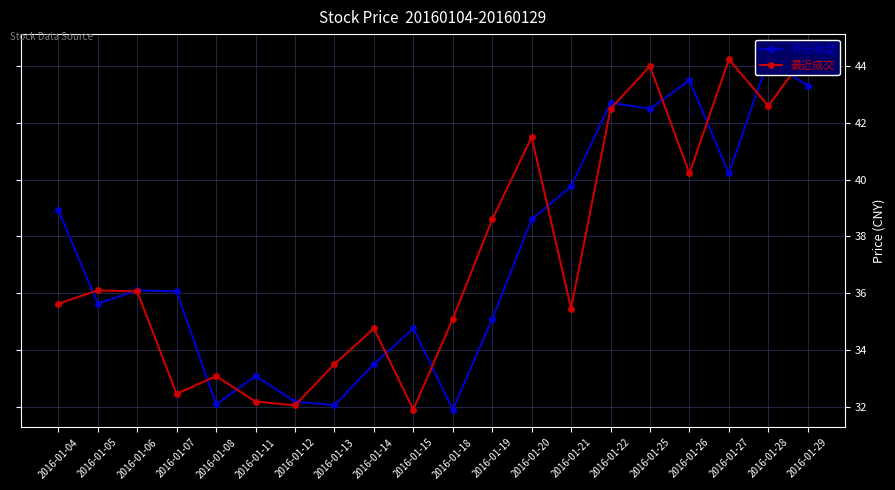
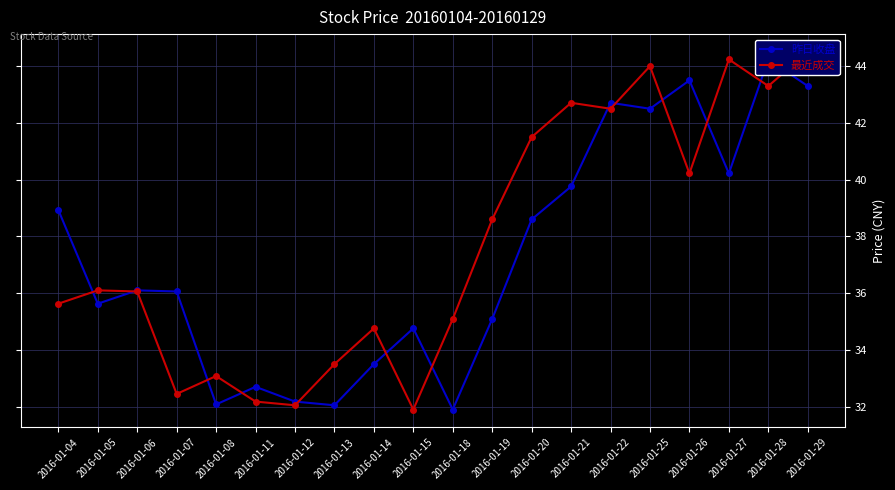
  {
    "昨日收盘": {
      "2016-01-04": 38.9,
      "2016-01-05": 35.6,
      "2016-01-07": 36.1,
      "2016-01-08": 32.1,
-     "2016-01-11": 33.1,
+     "2016-01-11": 32.7,
      "2016-01-12": 32.2,
      "2016-01-13": 32.1,
      "2016-01-14": 33.5,
      "2016-01-15": 34.8,
      "2016-01-18": 31.9,
      "2016-01-19": 35.1,
      "2016-01-20": 38.6,
      "2016-01-21": 39.8,
      "2016-01-22": 42.7,
      "2016-01-25": 42.5,
      "2016-01-26": 43.5,
      "2016-01-27": 40.2,
      "2016-01-29": 43.3
    },
    "最近成交": {
      "2016-01-04": 35.6,
      "2016-01-05": 36.1,
      "2016-01-07": 32.5,
      "2016-01-08": 33.1,
      "2016-01-11": 32.2,
      "2016-01-12": 32.1,
      "2016-01-13": 33.5,
      "2016-01-14": 34.8,
      "2016-01-15": 31.9,
      "2016-01-18": 35.1,
      "2016-01-19": 38.6,
      "2016-01-20": 41.5,
-     "2016-01-21": 35.5,
+     "2016-01-21": 42.7,
      "2016-01-22": 42.5,
      "2016-01-25": 44.0,
      "2016-01-26": 40.2,
      "2016-01-27": 44.2,
-     "2016-01-28": 42.6
+     "2016-01-28": 43.3
    }
  }
